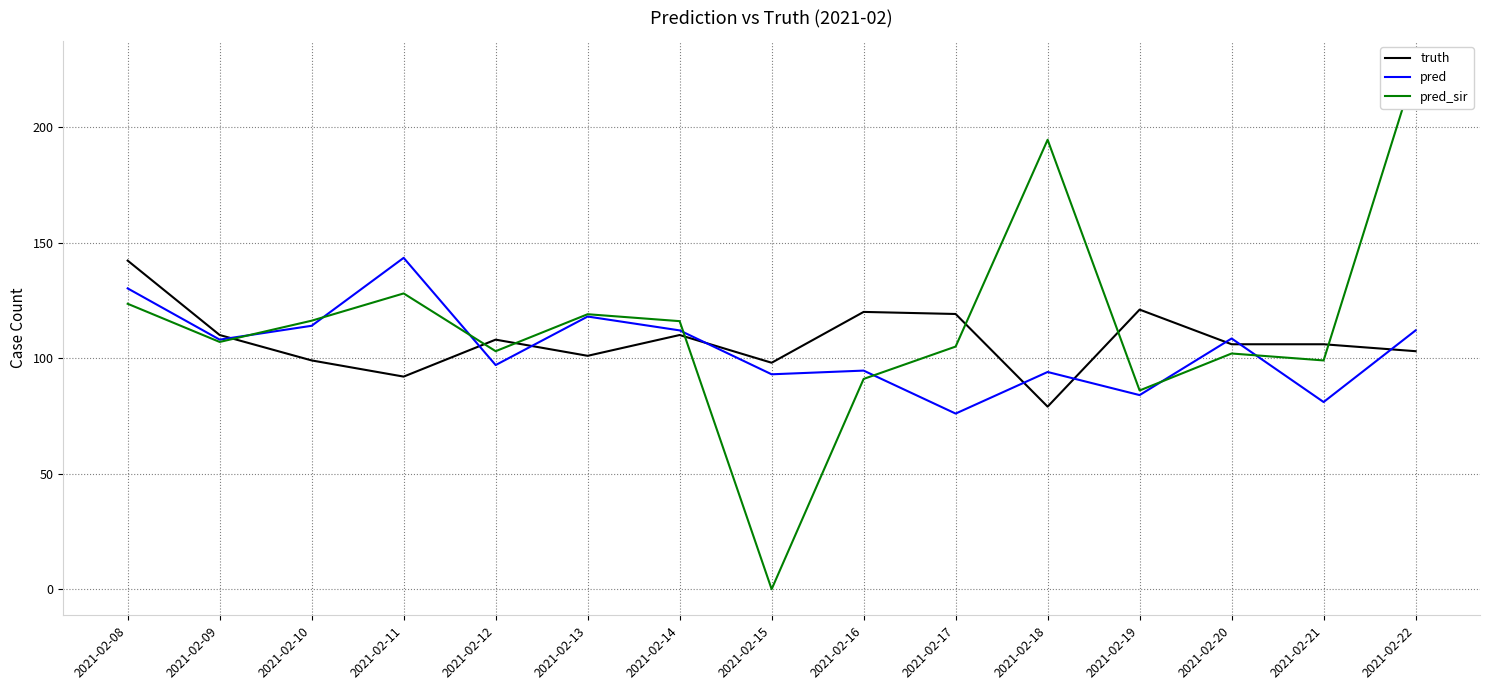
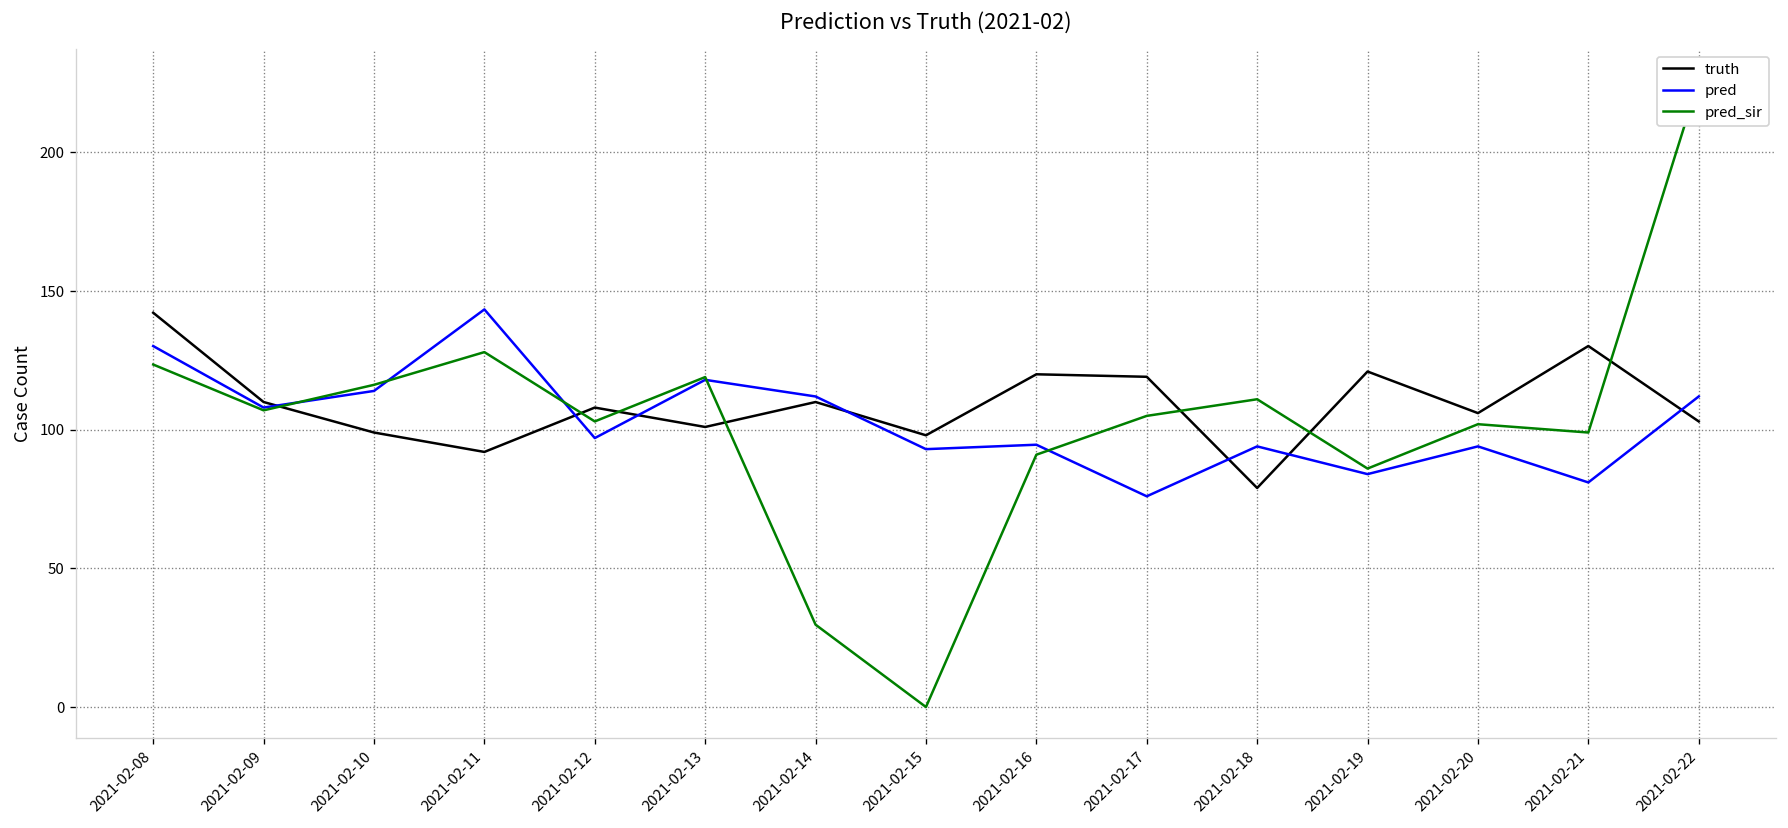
  {
    "truth": {
      "2021-02-08": 142,
      "2021-02-09": 110,
      "2021-02-10": 99,
      "2021-02-11": 92,
      "2021-02-12": 108,
      "2021-02-13": 101,
      "2021-02-14": 110,
      "2021-02-15": 98,
      "2021-02-16": 120,
      "2021-02-17": 119,
      "2021-02-18": 79,
      "2021-02-19": 121,
      "2021-02-20": 106,
-     "2021-02-21": 106,
+     "2021-02-21": 130,
      "2021-02-22": 103
    },
    "pred": {
      "2021-02-08": 130,
      "2021-02-10": 114,
      "2021-02-11": 143,
      "2021-02-12": 97,
      "2021-02-14": 112,
      "2021-02-15": 93,
      "2021-02-16": 95,
      "2021-02-17": 76,
      "2021-02-18": 94,
      "2021-02-19": 84,
-     "2021-02-20": 109,
+     "2021-02-20": 94,
      "2021-02-21": 81,
      "2021-02-22": 112
    },
    "pred_sir": {
      "2021-02-08": 124,
      "2021-02-10": 116,
      "2021-02-11": 128,
      "2021-02-12": 103,
-     "2021-02-14": 116,
+     "2021-02-14": 30,
      "2021-02-15": 0,
      "2021-02-16": 91,
      "2021-02-17": 105,
-     "2021-02-18": 195,
+     "2021-02-18": 111,
      "2021-02-19": 86,
      "2021-02-20": 102,
      "2021-02-21": 99
    }
  }
